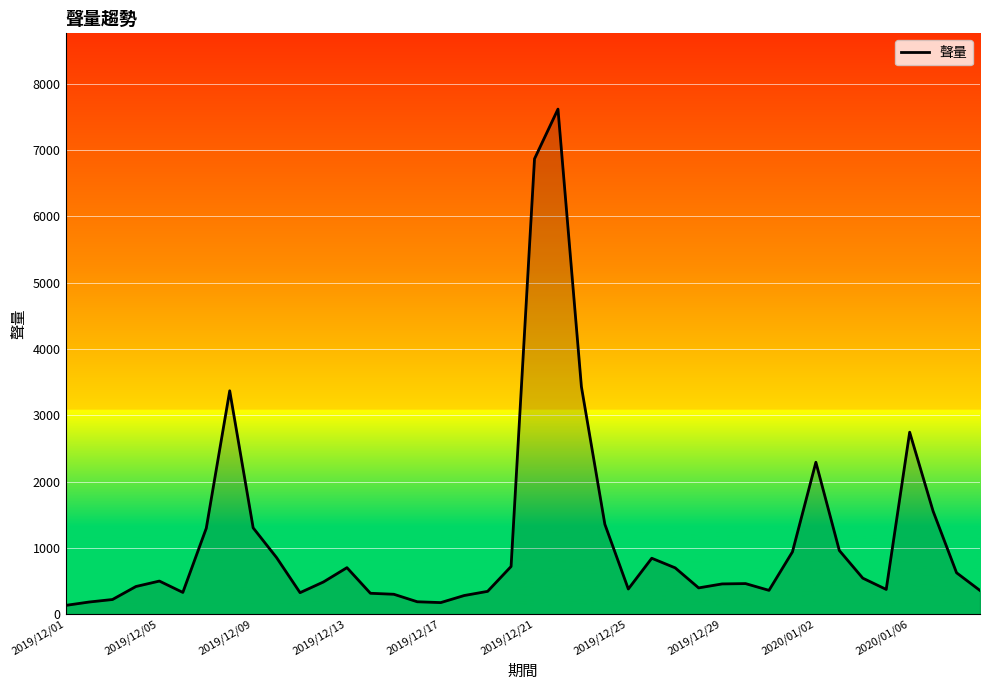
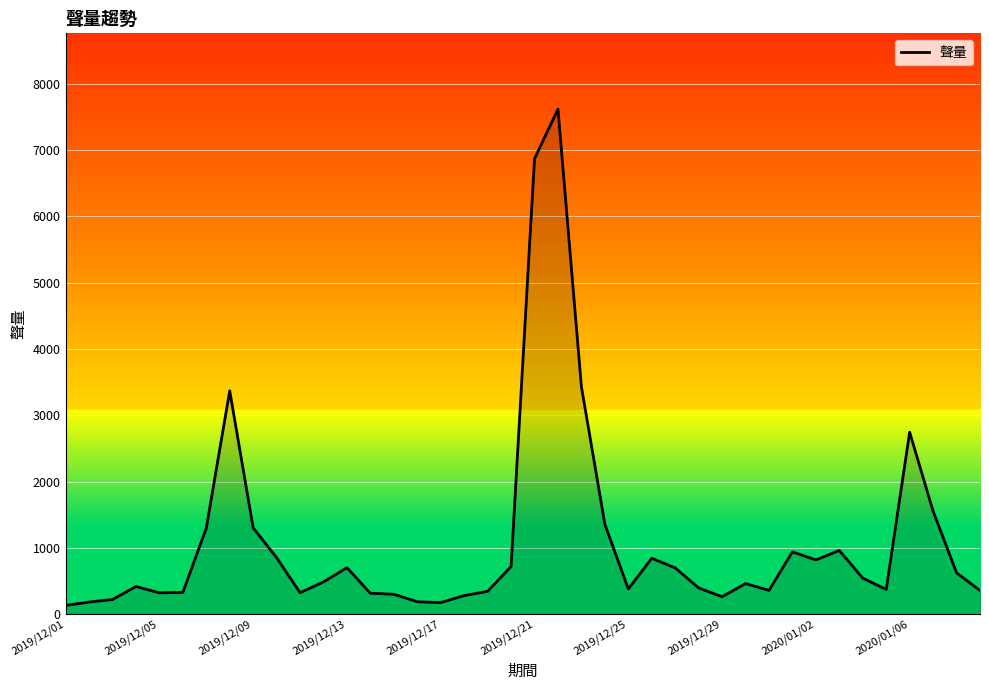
  {
    "2019/12/01": 100,
-   "2019/12/05": 500,
+   "2019/12/05": 300,
    "2019/12/09": 1300,
    "2019/12/13": 700,
    "2019/12/17": 200,
    "2019/12/21": 6900,
    "2019/12/25": 400,
-   "2019/12/29": 500,
-   "2020/01/02": 2300,
+   "2019/12/29": 300,
+   "2020/01/02": 800,
    "2020/01/06": 2700
  }
